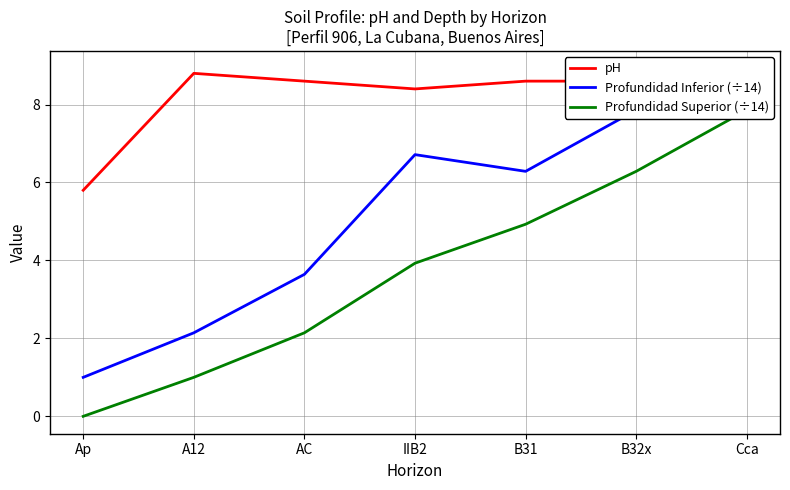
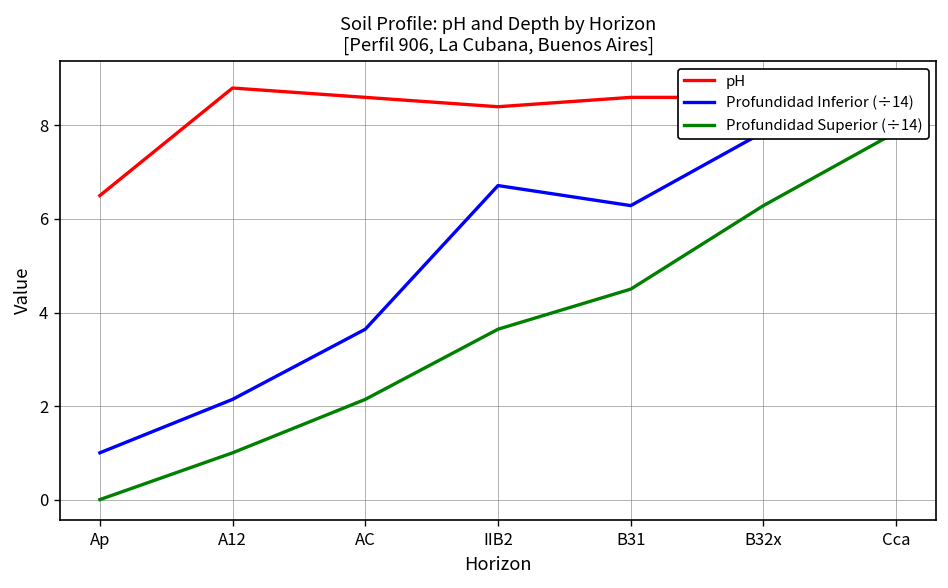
  {
    "pH": {
-     "Ap": 5.8,
+     "Ap": 6.5,
      "A12": 8.8,
      "AC": 8.6,
      "IIB2": 8.4,
      "B31": 8.6
    },
    "Profundidad Inferior (÷14)": {
      "Ap": 1.0,
      "A12": 2.1,
      "AC": 3.6,
      "IIB2": 6.7,
      "B31": 6.3
    },
    "Profundidad Superior (÷14)": {
      "Ap": 0.0,
      "A12": 1.0,
      "AC": 2.1,
-     "IIB2": 3.9,
-     "B31": 4.9,
+     "IIB2": 3.6,
+     "B31": 4.5,
      "B32x": 6.3
    }
  }
